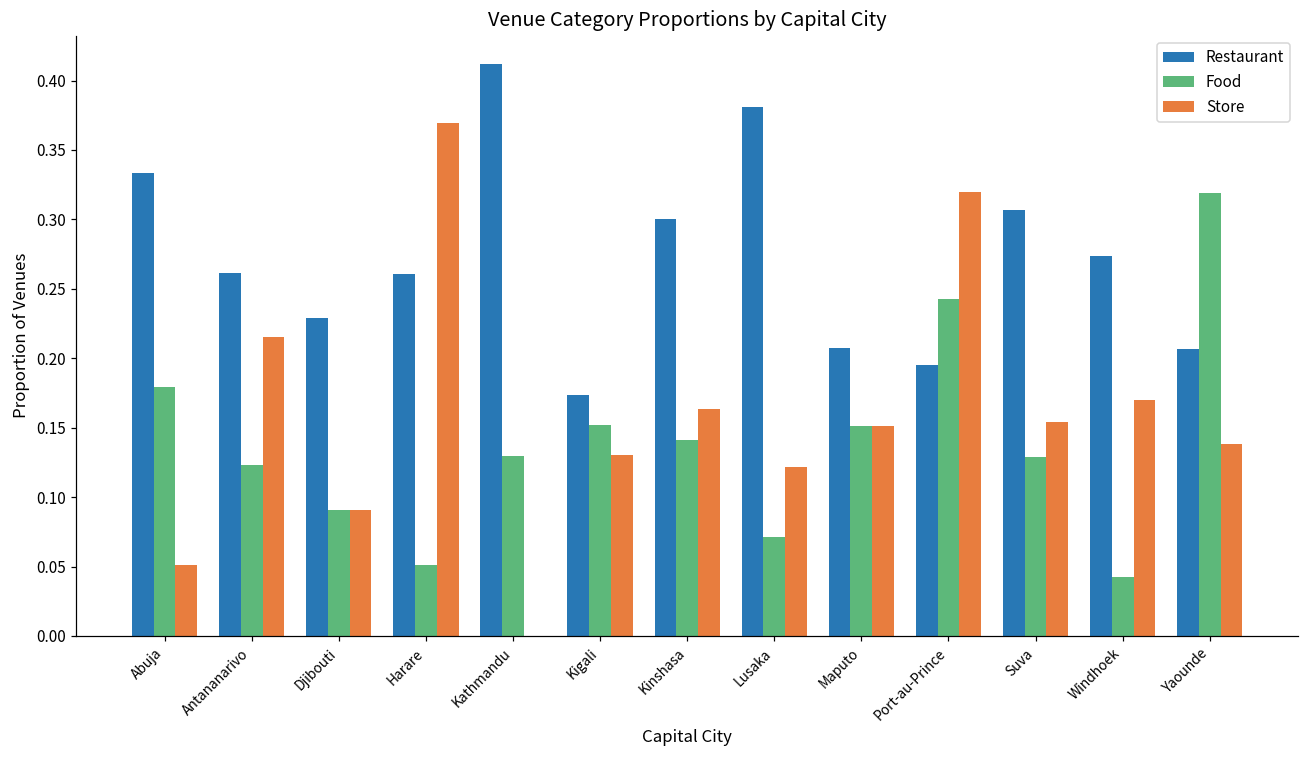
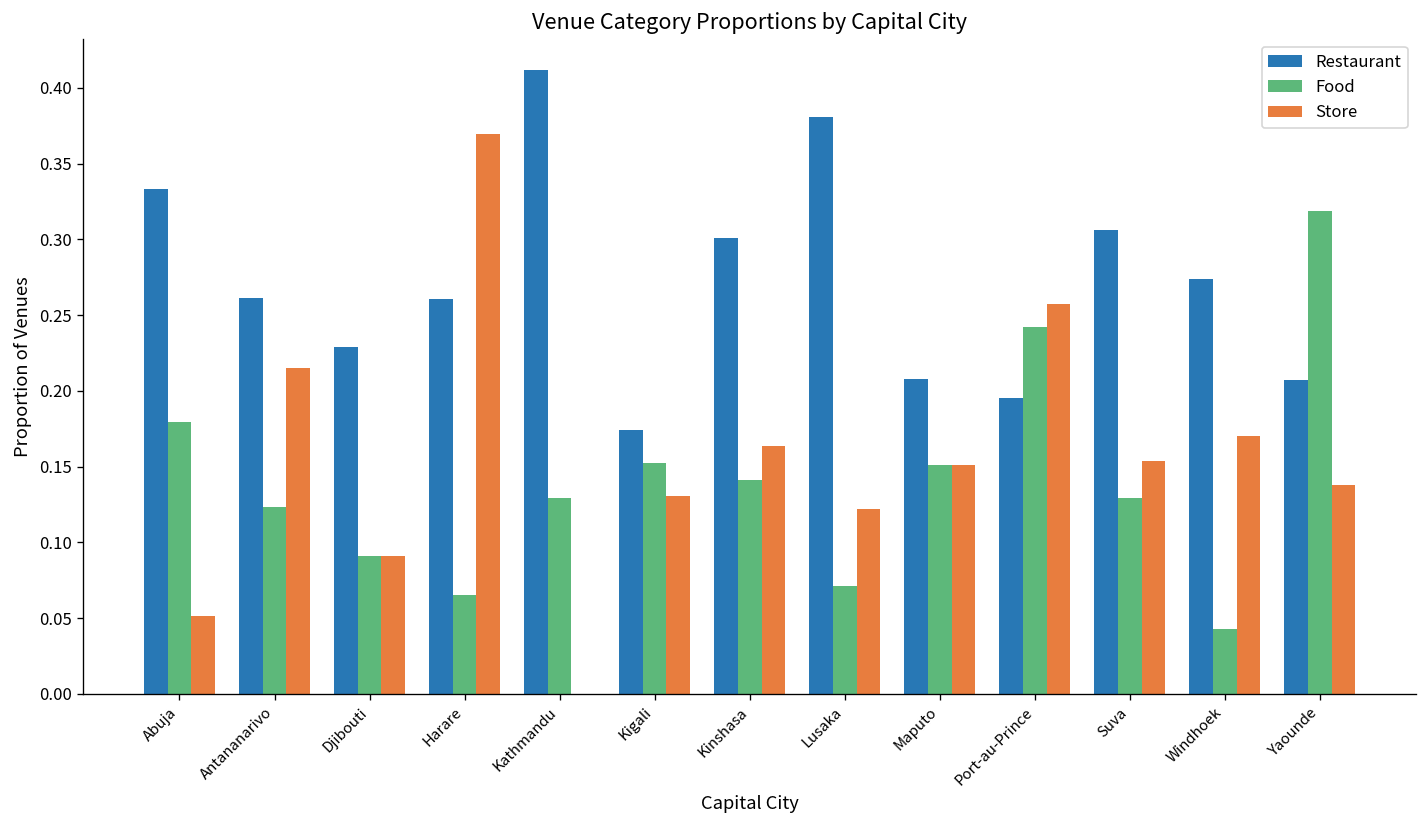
  {
    "Restaurant": {
      "Abuja": 0.333,
      "Antananarivo": 0.262,
      "Djibouti": 0.229,
      "Harare": 0.261,
      "Kathmandu": 0.412,
      "Kigali": 0.174,
      "Kinshasa": 0.301,
      "Lusaka": 0.381,
      "Maputo": 0.208,
      "Port-au-Prince": 0.196,
      "Suva": 0.307,
      "Windhoek": 0.274,
      "Yaounde": 0.207
    },
    "Food": {
      "Abuja": 0.180,
      "Antananarivo": 0.123,
      "Djibouti": 0.091,
-     "Harare": 0.051,
+     "Harare": 0.065,
      "Kathmandu": 0.129,
      "Kigali": 0.152,
      "Kinshasa": 0.141,
      "Lusaka": 0.071,
      "Maputo": 0.151,
      "Port-au-Prince": 0.242,
      "Suva": 0.129,
      "Windhoek": 0.043,
      "Yaounde": 0.319
    },
    "Store": {
      "Abuja": 0.051,
      "Antananarivo": 0.215,
      "Djibouti": 0.091,
      "Harare": 0.370,
      "Kathmandu": 0.000,
      "Kigali": 0.130,
      "Kinshasa": 0.164,
      "Lusaka": 0.122,
      "Maputo": 0.151,
-     "Port-au-Prince": 0.320,
+     "Port-au-Prince": 0.258,
      "Suva": 0.154,
      "Windhoek": 0.170,
      "Yaounde": 0.138
    }
  }
